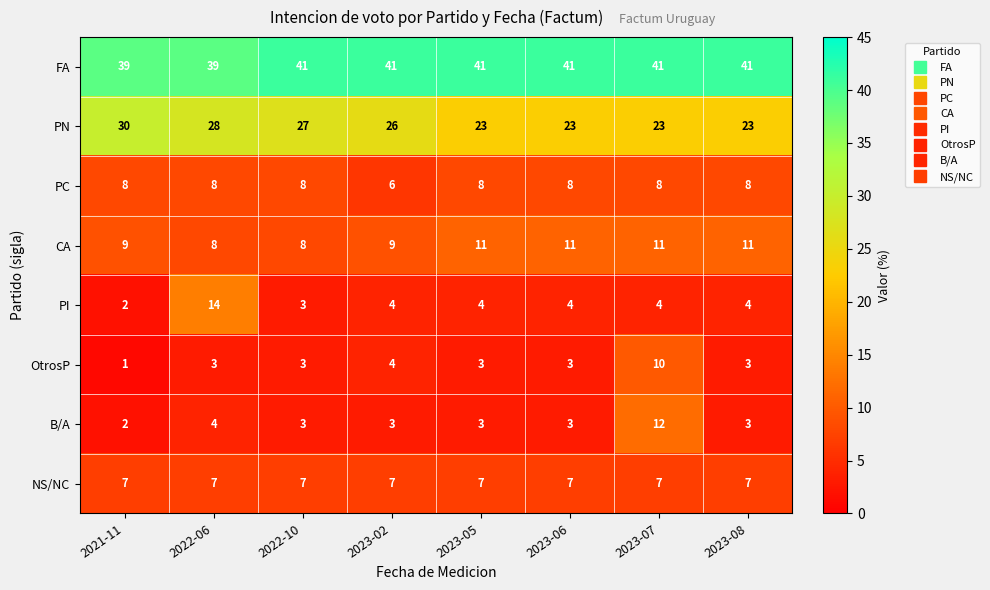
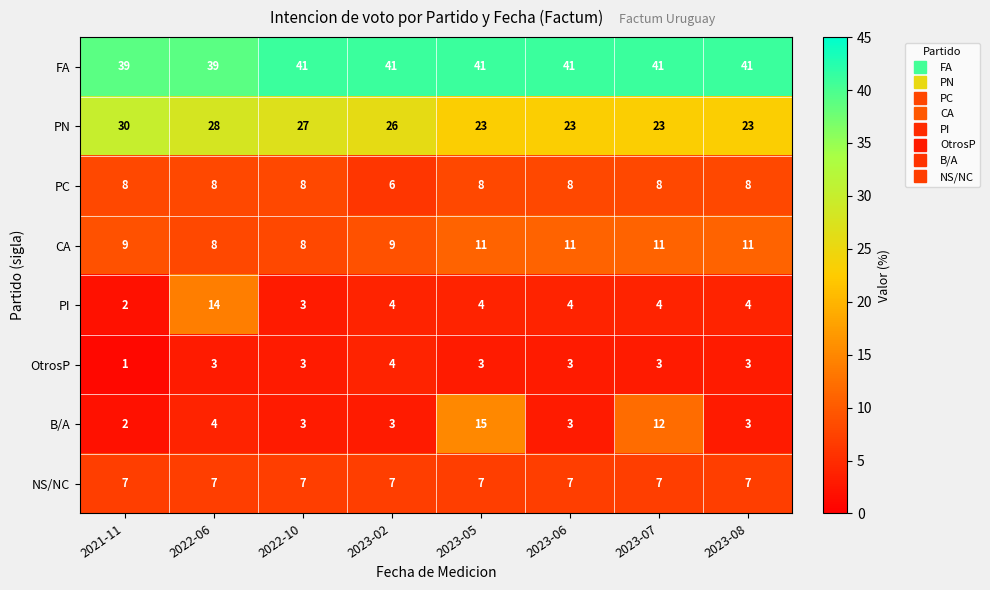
  {
    "FA": {
      "2021-11": 39,
      "2022-06": 39,
      "2022-10": 41,
      "2023-02": 41,
      "2023-05": 41,
      "2023-06": 41,
      "2023-07": 41,
      "2023-08": 41
    },
    "PN": {
      "2021-11": 30,
      "2022-06": 28,
      "2022-10": 27,
      "2023-02": 26,
      "2023-05": 23,
      "2023-06": 23,
      "2023-07": 23,
      "2023-08": 23
    },
    "PC": {
      "2021-11": 8,
      "2022-06": 8,
      "2022-10": 8,
      "2023-02": 6,
      "2023-05": 8,
      "2023-06": 8,
      "2023-07": 8,
      "2023-08": 8
    },
    "CA": {
      "2021-11": 9,
      "2022-06": 8,
      "2022-10": 8,
      "2023-02": 9,
      "2023-05": 11,
      "2023-06": 11,
      "2023-07": 11,
      "2023-08": 11
    },
    "PI": {
      "2021-11": 2,
      "2022-06": 14,
      "2022-10": 3,
      "2023-02": 4,
      "2023-05": 4,
      "2023-06": 4,
      "2023-07": 4,
      "2023-08": 4
    },
    "OtrosP": {
      "2021-11": 1,
      "2022-06": 3,
      "2022-10": 3,
      "2023-02": 4,
      "2023-05": 3,
      "2023-06": 3,
-     "2023-07": 10,
+     "2023-07": 3,
      "2023-08": 3
    },
    "B/A": {
      "2021-11": 2,
      "2022-06": 4,
      "2022-10": 3,
      "2023-02": 3,
-     "2023-05": 3,
+     "2023-05": 15,
      "2023-06": 3,
      "2023-07": 12,
      "2023-08": 3
    },
    "NS/NC": {
      "2021-11": 7,
      "2022-06": 7,
      "2022-10": 7,
      "2023-02": 7,
      "2023-05": 7,
      "2023-06": 7,
      "2023-07": 7,
      "2023-08": 7
    }
  }
